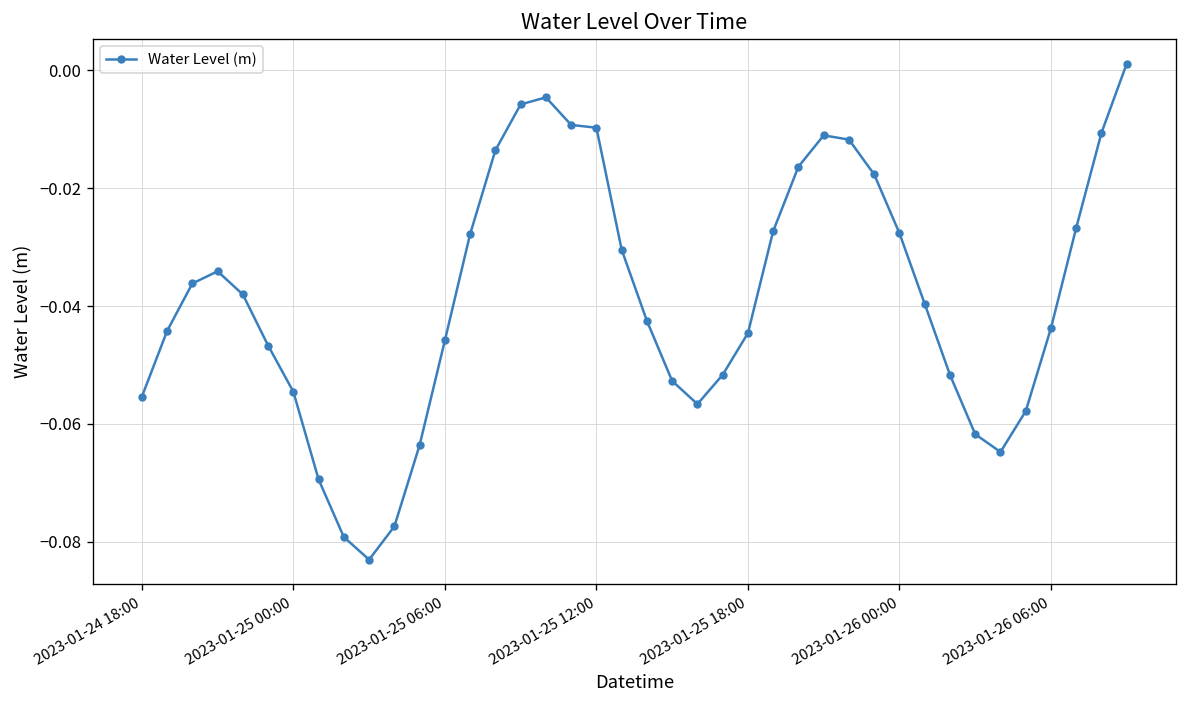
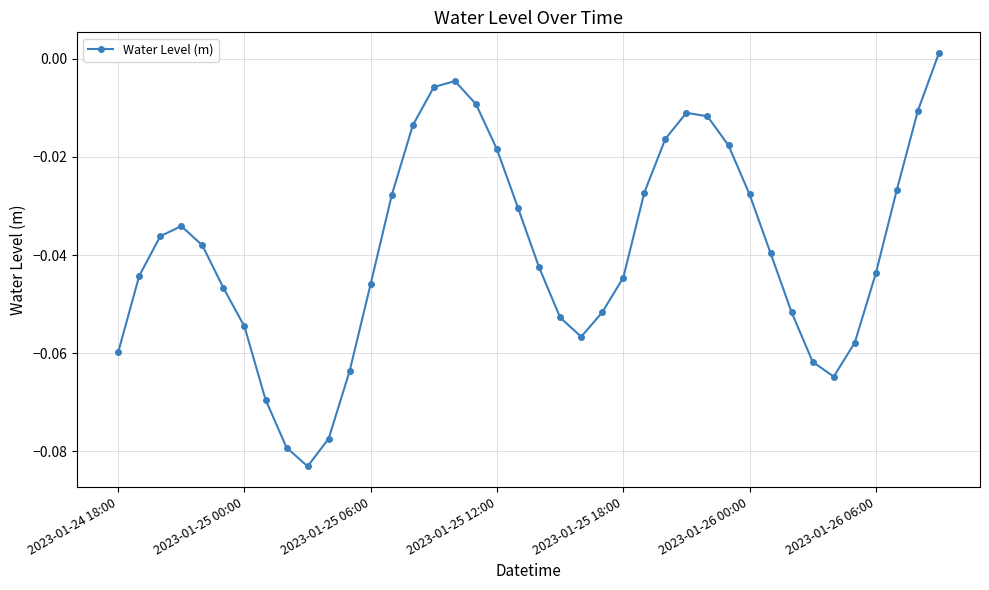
  {
-   "2023-01-24 18:00": -0.055,
+   "2023-01-24 18:00": -0.060,
    "2023-01-25 00:00": -0.055,
    "2023-01-25 06:00": -0.046,
-   "2023-01-25 12:00": -0.010,
+   "2023-01-25 12:00": -0.019,
    "2023-01-25 18:00": -0.045,
    "2023-01-26 00:00": -0.028,
    "2023-01-26 06:00": -0.044
  }
